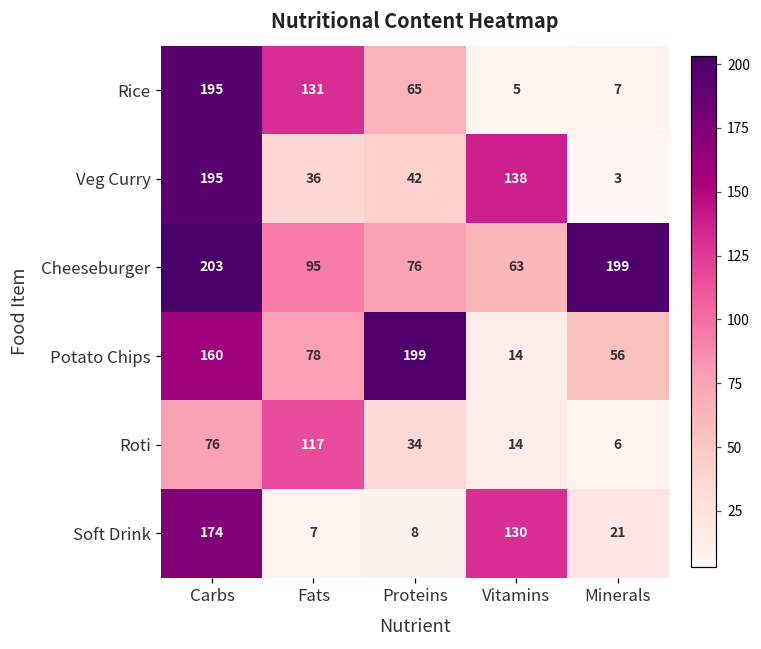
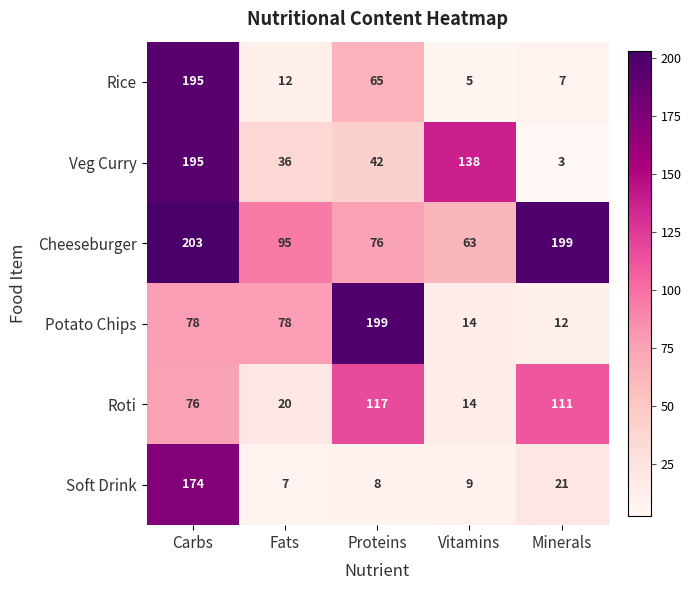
  {
    "Rice": {
      "Carbs": 195,
-     "Fats": 131,
+     "Fats": 12,
      "Proteins": 65,
      "Vitamins": 5,
      "Minerals": 7
    },
    "Veg Curry": {
      "Carbs": 195,
      "Fats": 36,
      "Proteins": 42,
      "Vitamins": 138,
      "Minerals": 3
    },
    "Cheeseburger": {
      "Carbs": 203,
      "Fats": 95,
      "Proteins": 76,
      "Vitamins": 63,
      "Minerals": 199
    },
    "Potato Chips": {
-     "Carbs": 160,
+     "Carbs": 78,
      "Fats": 78,
      "Proteins": 199,
      "Vitamins": 14,
-     "Minerals": 56
+     "Minerals": 12
    },
    "Roti": {
      "Carbs": 76,
-     "Fats": 117,
-     "Proteins": 34,
+     "Fats": 20,
+     "Proteins": 117,
      "Vitamins": 14,
-     "Minerals": 6
+     "Minerals": 111
    },
    "Soft Drink": {
      "Carbs": 174,
      "Fats": 7,
      "Proteins": 8,
-     "Vitamins": 130,
+     "Vitamins": 9,
      "Minerals": 21
    }
  }
